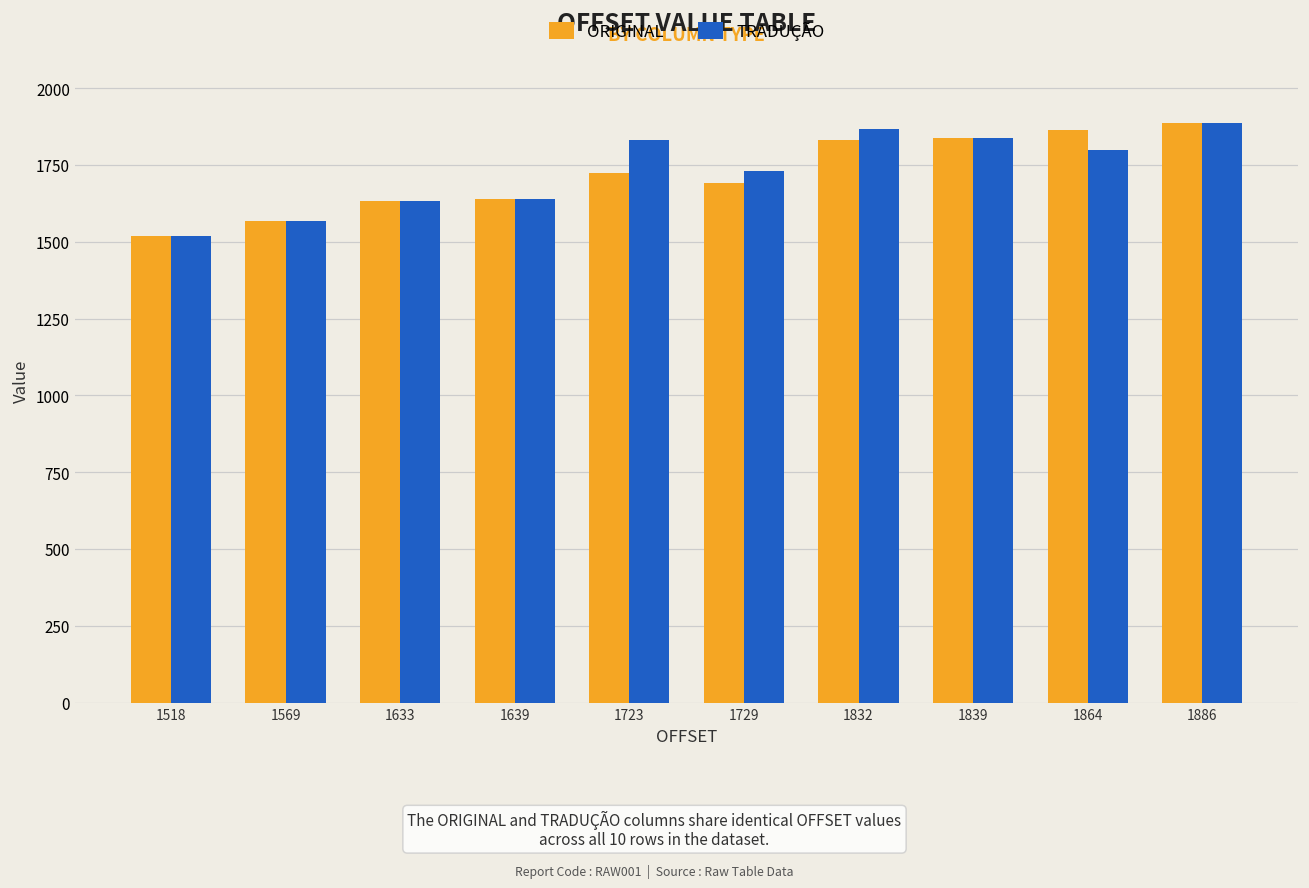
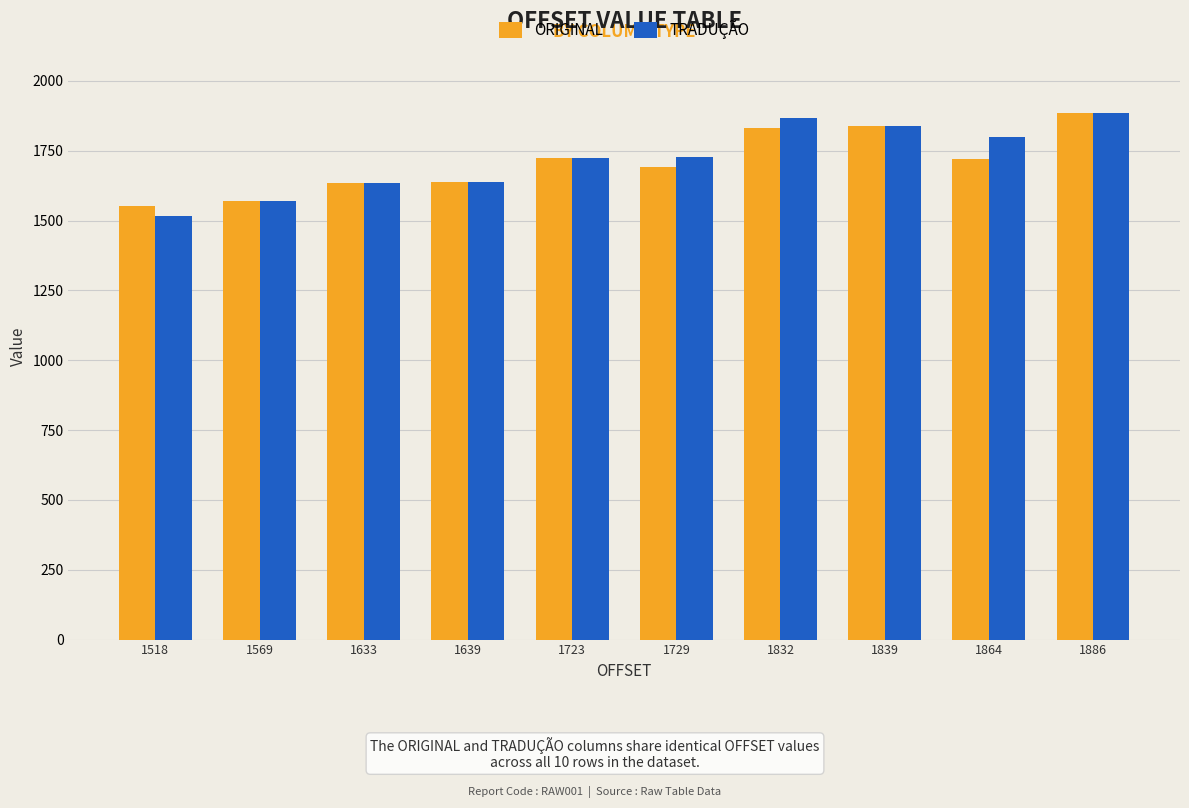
  {
    "ORIGINAL": {
-     "1518": 1520,
+     "1518": 1550,
      "1569": 1570,
      "1633": 1630,
      "1639": 1640,
      "1723": 1720,
      "1729": 1690,
      "1832": 1830,
      "1839": 1840,
-     "1864": 1860,
+     "1864": 1720,
      "1886": 1890
    },
    "TRADUÇÃO": {
      "1518": 1520,
      "1569": 1570,
      "1633": 1630,
      "1639": 1640,
-     "1723": 1830,
+     "1723": 1720,
      "1729": 1730,
      "1832": 1870,
      "1839": 1840,
      "1864": 1800,
      "1886": 1890
    }
  }
